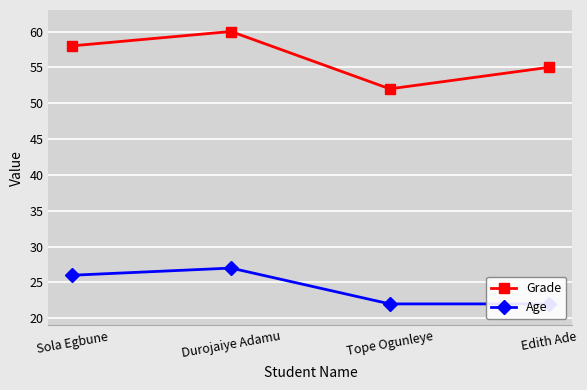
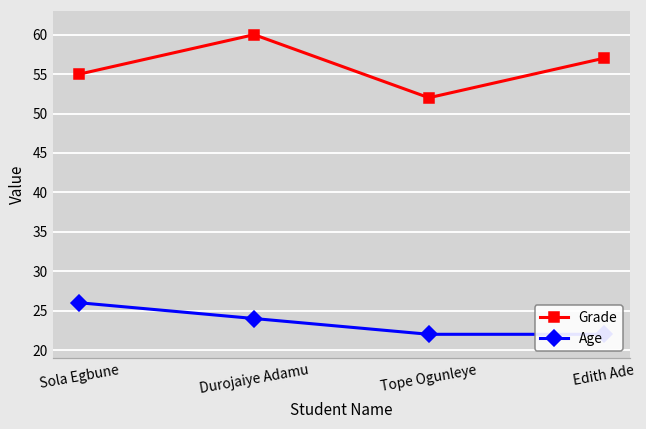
  {
    "Grade": {
-     "Sola Egbune": 58,
+     "Sola Egbune": 55,
      "Durojaiye Adamu": 60,
      "Tope Ogunleye": 52,
-     "Edith Ade": 55
+     "Edith Ade": 57
    },
    "Age": {
      "Sola Egbune": 26,
-     "Durojaiye Adamu": 27,
+     "Durojaiye Adamu": 24,
      "Tope Ogunleye": 22
    }
  }
